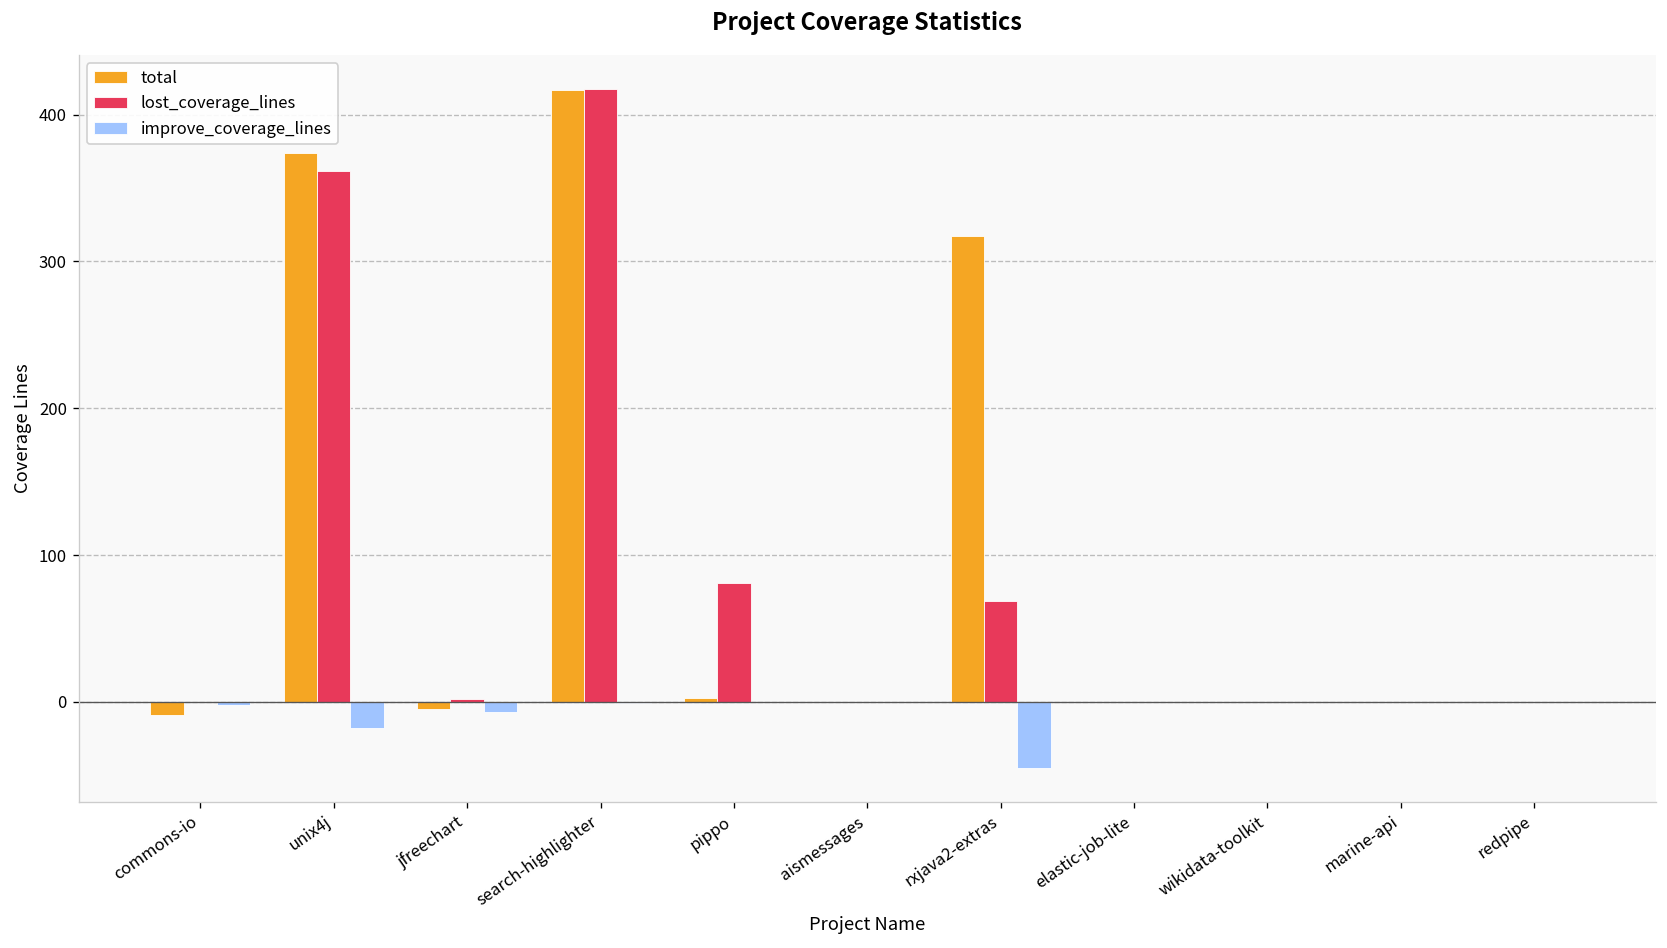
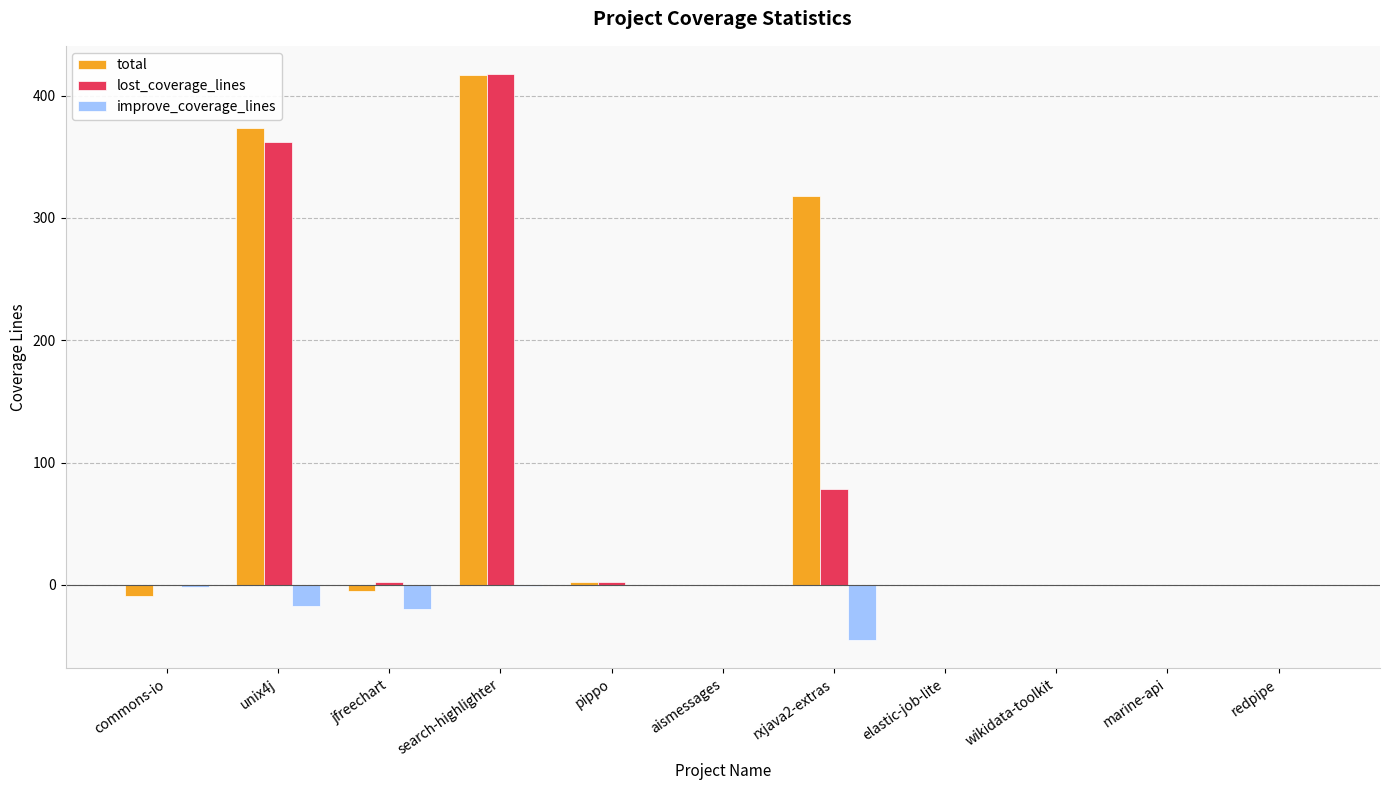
  {
    "total": {
      "commons-io": -9,
      "unix4j": 374,
      "jfreechart": -5,
      "search-highlighter": 417,
      "pippo": 3,
      "aismessages": 0,
      "rxjava2-extras": 318,
      "elastic-job-lite": 0,
      "wikidata-toolkit": 0,
      "marine-api": 0,
      "redpipe": 0
    },
    "lost_coverage_lines": {
      "commons-io": 0,
      "unix4j": 362,
      "jfreechart": 2,
      "search-highlighter": 418,
-     "pippo": 81,
+     "pippo": 3,
      "aismessages": 0,
-     "rxjava2-extras": 69,
+     "rxjava2-extras": 78,
      "elastic-job-lite": 0,
      "wikidata-toolkit": 0,
      "marine-api": 0,
      "redpipe": 0
    },
    "improve_coverage_lines": {
      "unix4j": -18,
-     "jfreechart": -7,
+     "jfreechart": -20,
      "pippo": 0,
      "aismessages": 0,
      "rxjava2-extras": -45,
      "elastic-job-lite": 0,
      "wikidata-toolkit": 0,
      "marine-api": 0,
      "redpipe": 0
    }
  }
